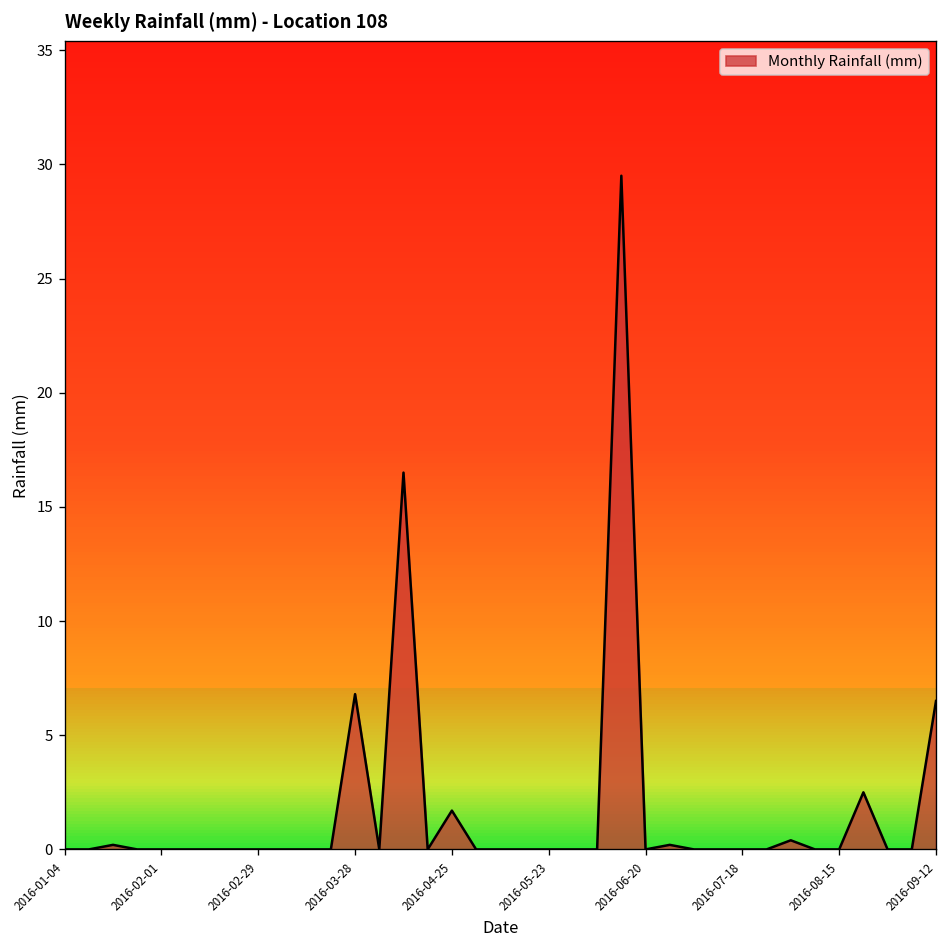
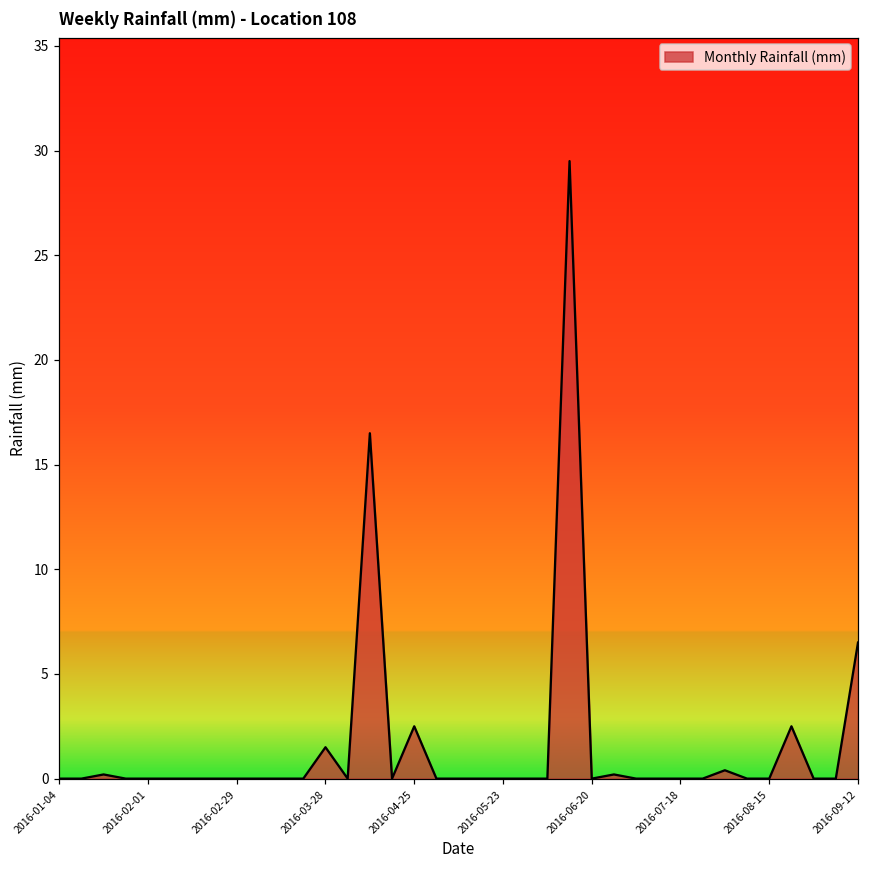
  {
    "2016-01-04": 0.0,
    "2016-02-01": 0.0,
    "2016-02-29": 0.0,
-   "2016-03-28": 6.8,
-   "2016-04-25": 1.7,
+   "2016-03-28": 1.5,
+   "2016-04-25": 2.5,
    "2016-05-23": 0.0,
    "2016-06-20": 0.0,
    "2016-07-18": 0.0,
    "2016-08-15": 0.0,
    "2016-09-12": 6.5
  }
